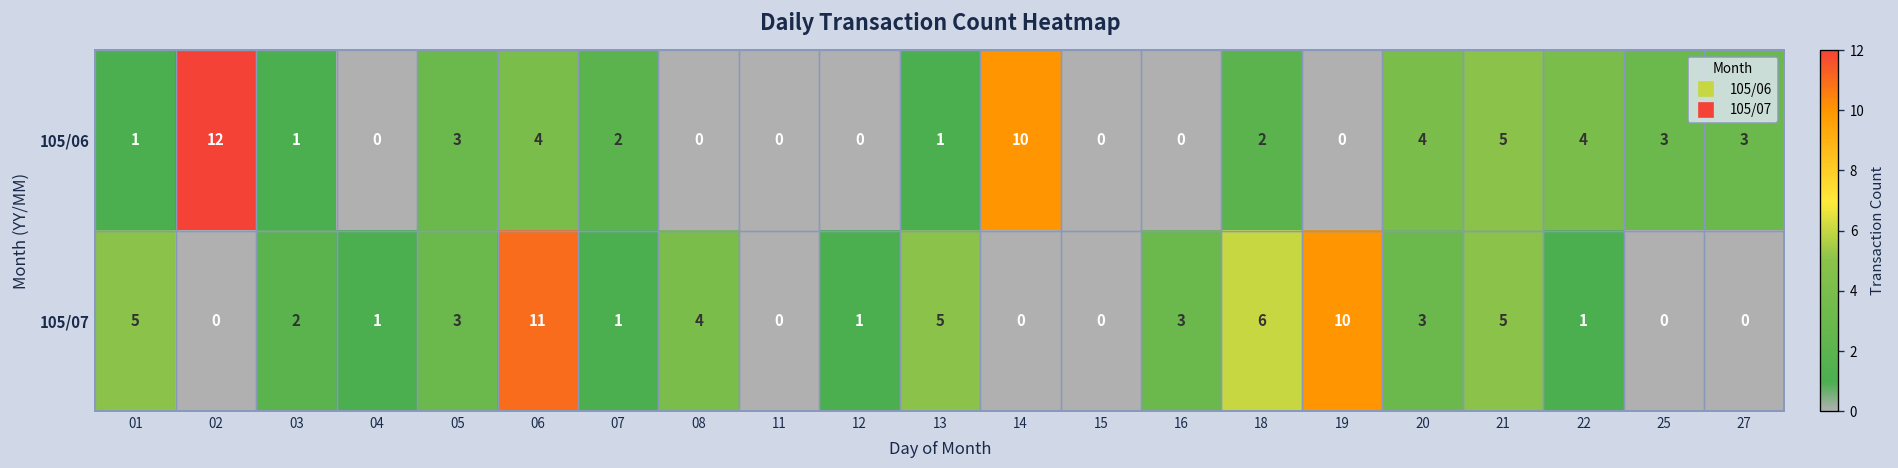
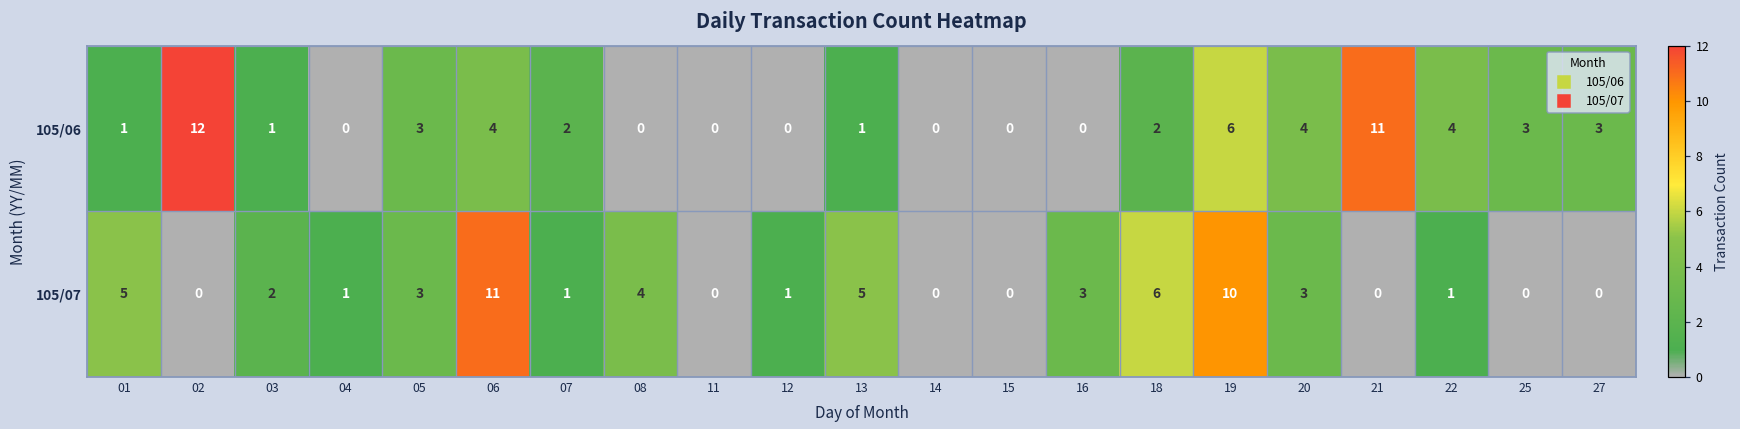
  {
    "105/06": {
      "01": 1,
      "02": 12,
      "03": 1,
      "04": 0,
      "05": 3,
      "06": 4,
      "07": 2,
      "08": 0,
      "11": 0,
      "12": 0,
      "13": 1,
-     "14": 10,
+     "14": 0,
      "15": 0,
      "16": 0,
      "18": 2,
-     "19": 0,
+     "19": 6,
      "20": 4,
-     "21": 5,
+     "21": 11,
      "22": 4,
      "25": 3,
      "27": 3
    },
    "105/07": {
      "01": 5,
      "02": 0,
      "03": 2,
      "04": 1,
      "05": 3,
      "06": 11,
      "07": 1,
      "08": 4,
      "11": 0,
      "12": 1,
      "13": 5,
      "14": 0,
      "15": 0,
      "16": 3,
      "18": 6,
      "19": 10,
      "20": 3,
-     "21": 5,
+     "21": 0,
      "22": 1,
      "25": 0,
      "27": 0
    }
  }
